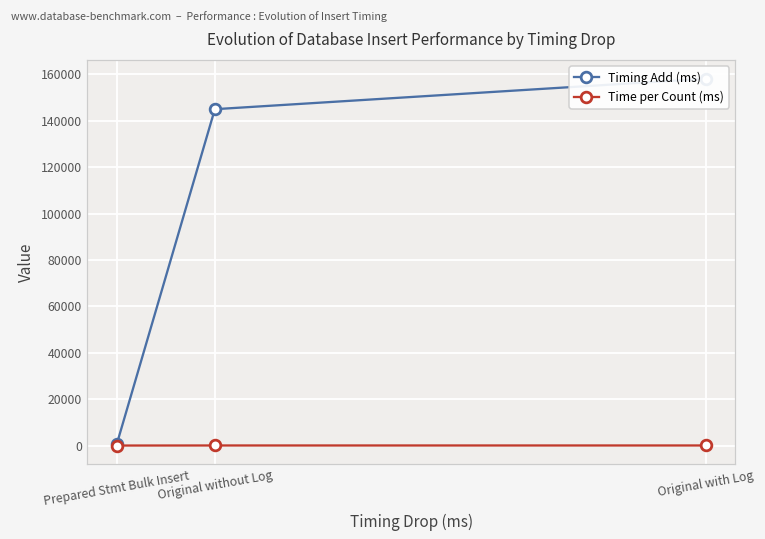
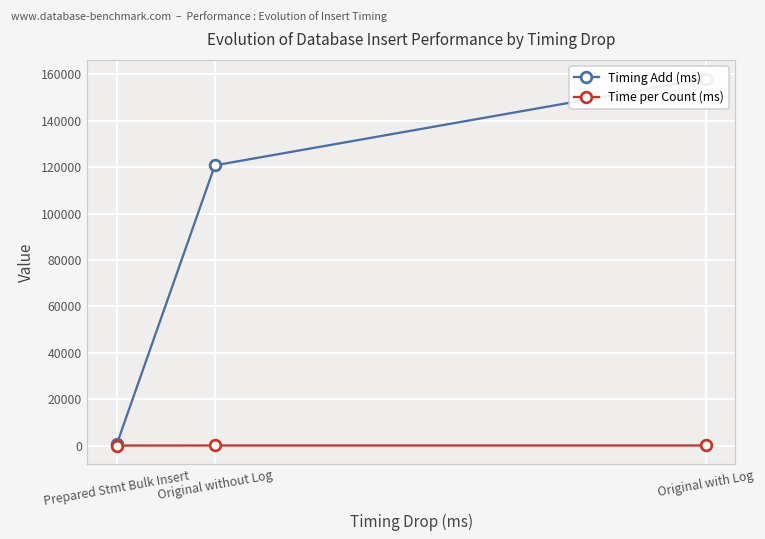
  {
    "Timing Add (ms)": {
-     "Original without Log": 145000
+     "Original without Log": 121000
    },
    "Time per Count (ms)": {
      "Original without Log": 0,
      "Original with Log": 0
    }
  }
